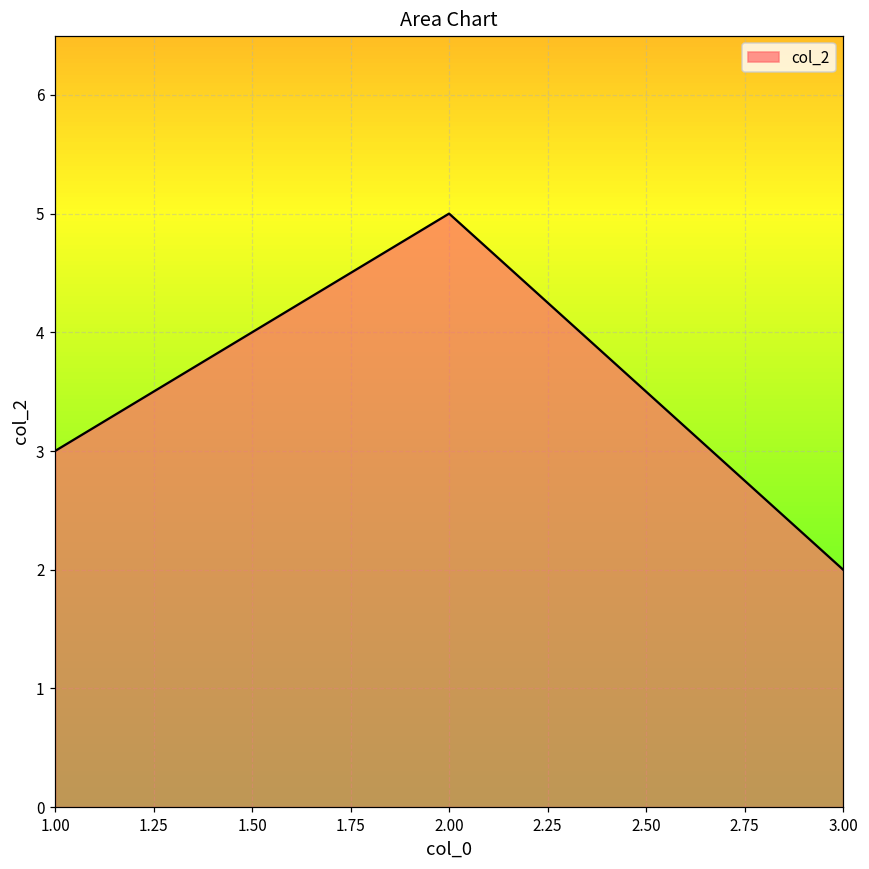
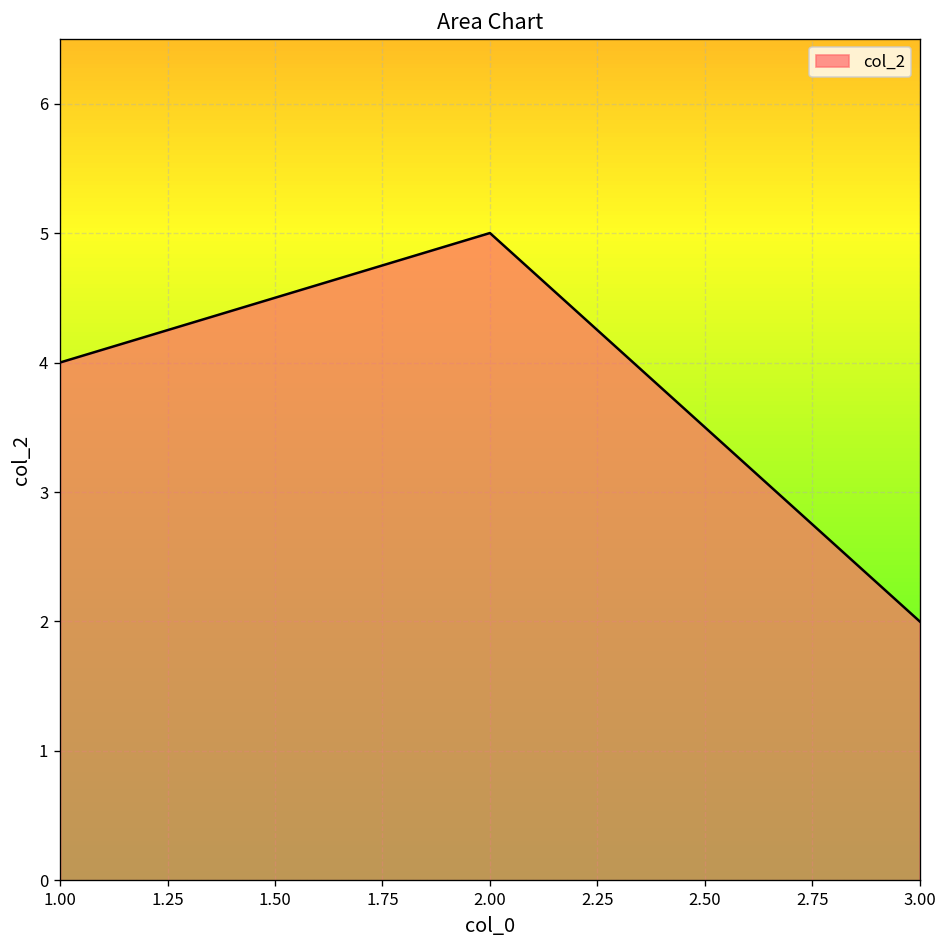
  {
-   "1.00": 3,
+   "1.00": 4,
    "2.00": 5,
    "3.00": 2
  }
